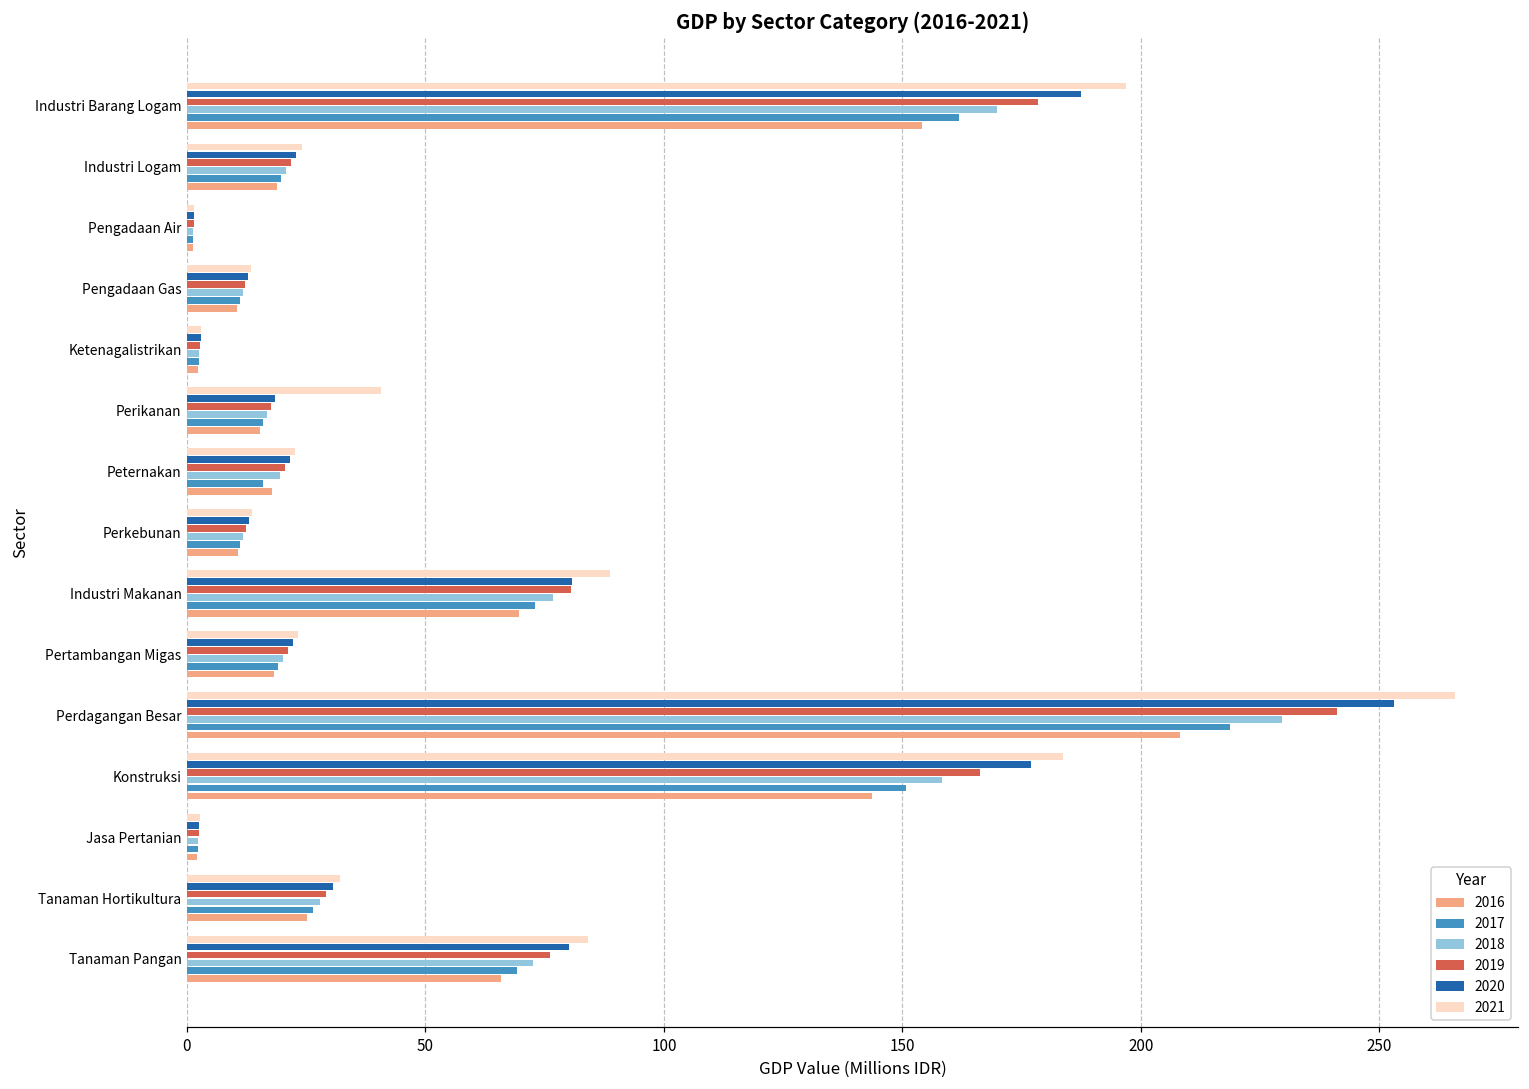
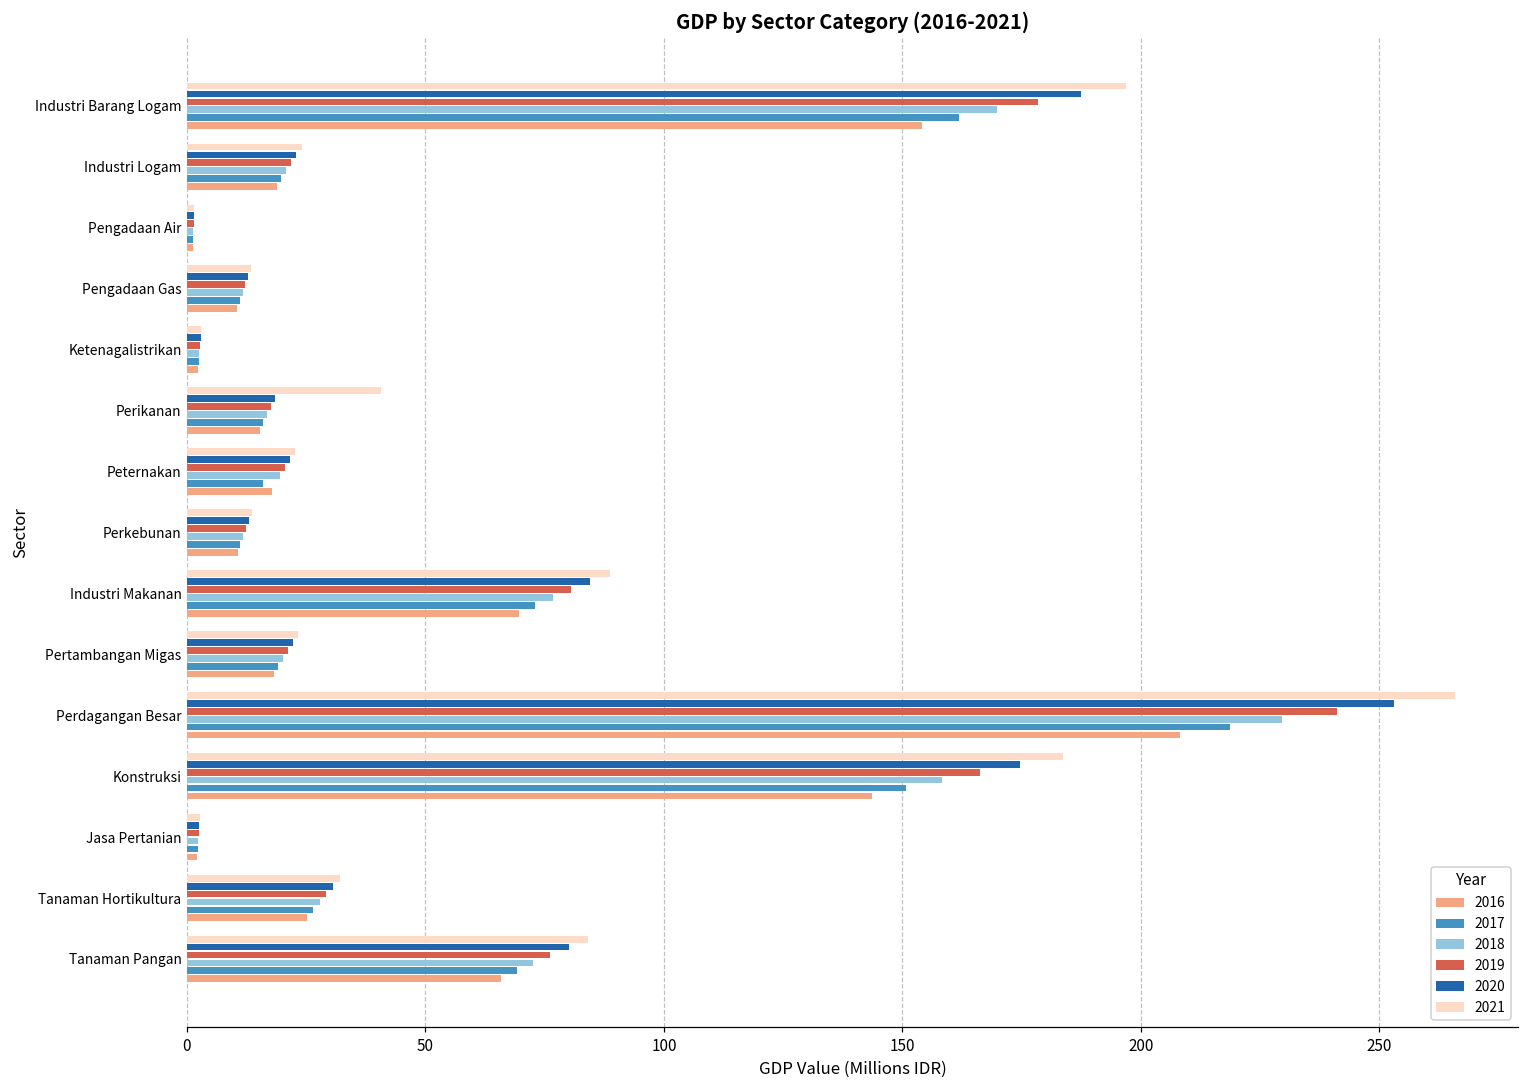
  {
    "2016": {
      "Industri Barang Logam": 154,
      "Industri Logam": 19,
      "Pengadaan Air": 1,
      "Pengadaan Gas": 11,
      "Ketenagalistrikan": 2,
      "Perikanan": 15,
      "Peternakan": 18,
      "Perkebunan": 11,
      "Industri Makanan": 70,
      "Pertambangan Migas": 18,
      "Perdagangan Besar": 208,
      "Konstruksi": 144,
      "Jasa Pertanian": 2,
      "Tanaman Hortikultura": 25,
      "Tanaman Pangan": 66
    },
    "2017": {
      "Industri Barang Logam": 162,
      "Industri Logam": 20,
      "Pengadaan Air": 1,
      "Pengadaan Gas": 11,
      "Ketenagalistrikan": 2,
      "Perikanan": 16,
      "Peternakan": 16,
      "Perkebunan": 11,
      "Industri Makanan": 73,
      "Pertambangan Migas": 19,
      "Perdagangan Besar": 219,
      "Konstruksi": 151,
      "Jasa Pertanian": 2,
      "Tanaman Hortikultura": 26,
      "Tanaman Pangan": 69
    },
    "2018": {
      "Industri Barang Logam": 170,
      "Industri Logam": 21,
      "Pengadaan Air": 1,
      "Pengadaan Gas": 12,
      "Ketenagalistrikan": 3,
      "Perikanan": 17,
      "Peternakan": 20,
      "Perkebunan": 12,
      "Industri Makanan": 77,
      "Pertambangan Migas": 20,
      "Perdagangan Besar": 230,
      "Konstruksi": 158,
      "Jasa Pertanian": 2,
      "Tanaman Hortikultura": 28,
      "Tanaman Pangan": 73
    },
    "2019": {
      "Industri Barang Logam": 178,
      "Industri Logam": 22,
      "Pengadaan Air": 1,
      "Pengadaan Gas": 12,
      "Ketenagalistrikan": 3,
      "Perikanan": 18,
      "Peternakan": 21,
      "Perkebunan": 12,
      "Industri Makanan": 81,
      "Pertambangan Migas": 21,
      "Perdagangan Besar": 241,
      "Konstruksi": 166,
      "Jasa Pertanian": 2,
      "Tanaman Hortikultura": 29,
      "Tanaman Pangan": 76
    },
    "2020": {
      "Industri Barang Logam": 187,
      "Industri Logam": 23,
      "Pengadaan Air": 2,
      "Pengadaan Gas": 13,
      "Ketenagalistrikan": 3,
      "Perikanan": 19,
      "Peternakan": 22,
      "Perkebunan": 13,
-     "Industri Makanan": 81,
+     "Industri Makanan": 85,
      "Pertambangan Migas": 22,
      "Perdagangan Besar": 253,
-     "Konstruksi": 177,
+     "Konstruksi": 175,
      "Jasa Pertanian": 3,
      "Tanaman Hortikultura": 31,
      "Tanaman Pangan": 80
    },
    "2021": {
      "Industri Barang Logam": 197,
      "Industri Logam": 24,
      "Pengadaan Air": 2,
      "Pengadaan Gas": 14,
      "Ketenagalistrikan": 3,
      "Perikanan": 41,
      "Peternakan": 23,
      "Perkebunan": 14,
      "Industri Makanan": 89,
      "Pertambangan Migas": 23,
      "Perdagangan Besar": 266,
      "Konstruksi": 184,
      "Jasa Pertanian": 3,
      "Tanaman Hortikultura": 32,
      "Tanaman Pangan": 84
    }
  }
